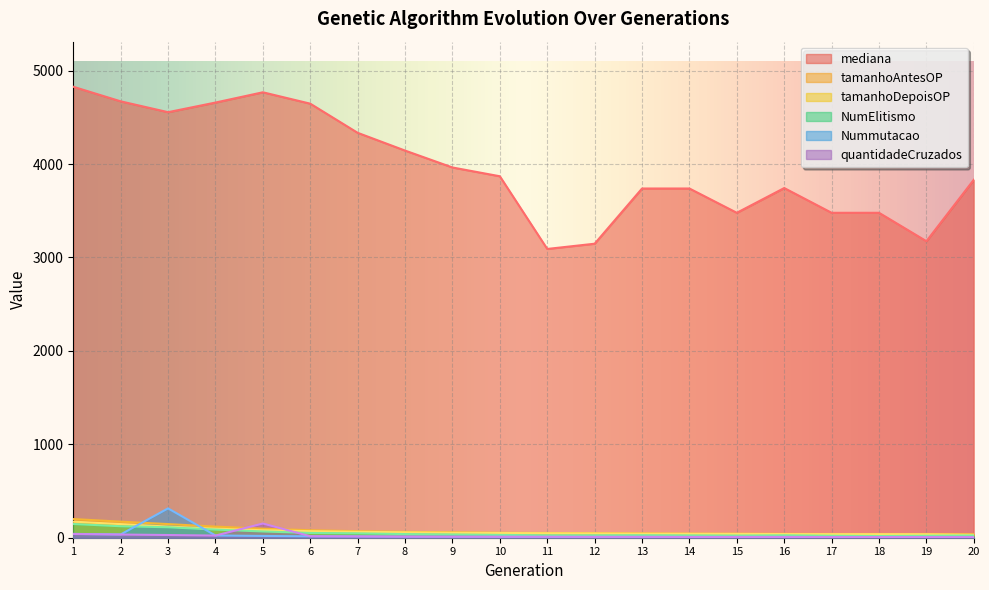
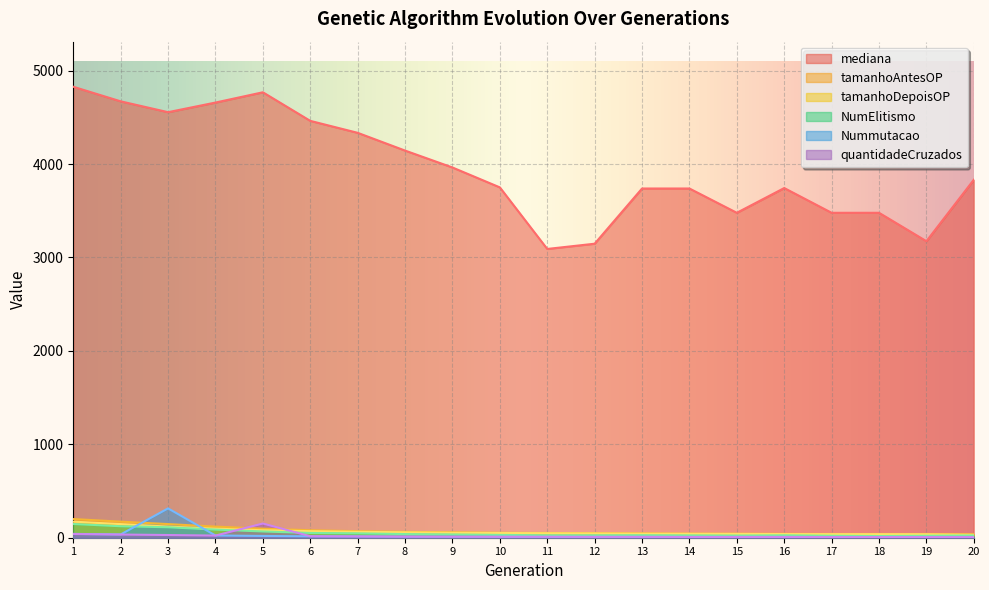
  {
    "mediana": {
      "1": 4800,
      "2": 4700,
      "3": 4600,
      "4": 4700,
      "5": 4800,
-     "6": 4600,
+     "6": 4500,
      "7": 4300,
      "8": 4100,
      "9": 4000,
-     "10": 3900,
+     "10": 3800,
      "11": 3100,
      "12": 3100,
      "13": 3700,
      "14": 3700,
      "15": 3500,
      "16": 3700,
      "17": 3500,
      "18": 3500,
      "19": 3200,
      "20": 3800
    },
    "Nummutacao": {
      "3": 300,
      "5": 0
    },
    "quantidadeCruzados": {
      "3": 0,
      "5": 200
    }
  }
